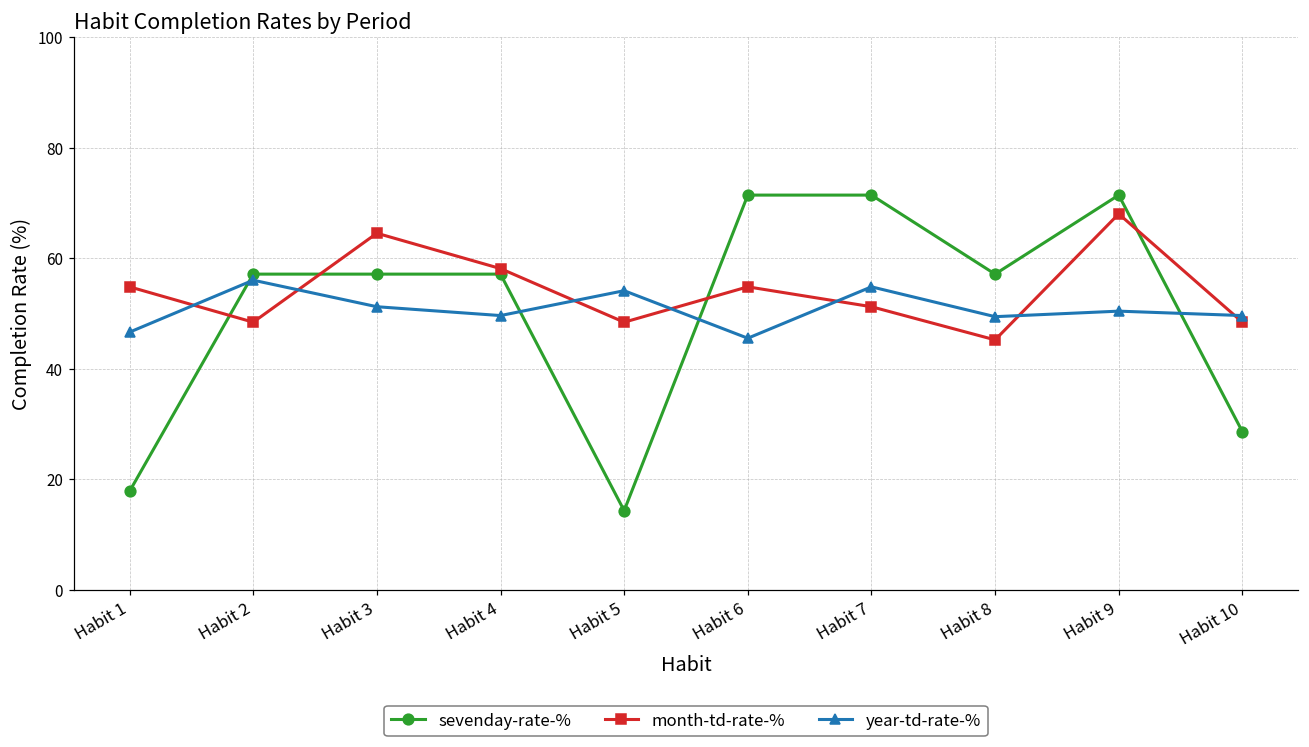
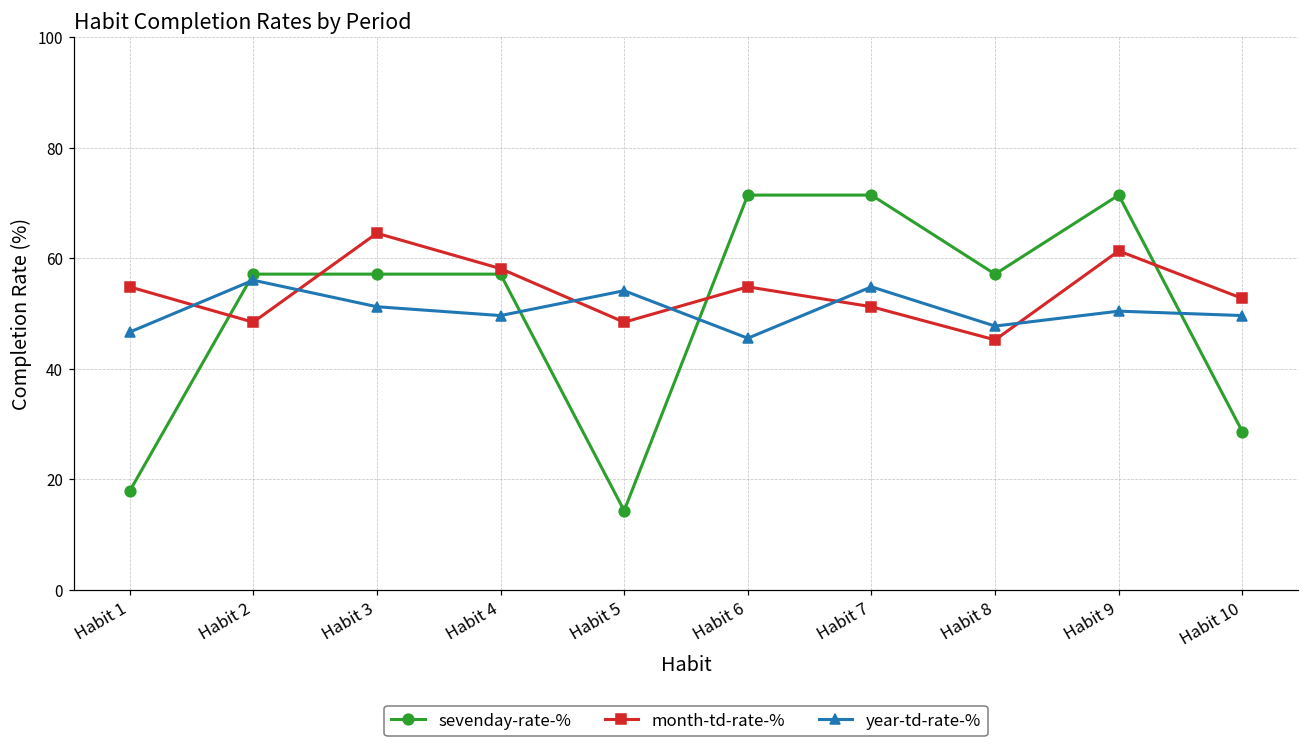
  {
    "sevenday-rate-%": {
      "Habit 1": 18,
      "Habit 2": 57,
      "Habit 3": 57,
      "Habit 4": 57,
      "Habit 5": 14,
      "Habit 6": 71,
      "Habit 7": 71,
      "Habit 8": 57,
      "Habit 9": 71,
      "Habit 10": 29
    },
    "month-td-rate-%": {
      "Habit 1": 55,
      "Habit 2": 48,
      "Habit 3": 65,
      "Habit 4": 58,
      "Habit 5": 48,
      "Habit 6": 55,
      "Habit 7": 51,
      "Habit 8": 45,
-     "Habit 9": 68,
-     "Habit 10": 48
+     "Habit 9": 61,
+     "Habit 10": 53
    },
    "year-td-rate-%": {
      "Habit 1": 47,
      "Habit 2": 56,
      "Habit 3": 51,
      "Habit 4": 50,
      "Habit 5": 54,
      "Habit 6": 46,
      "Habit 7": 55,
-     "Habit 8": 49,
+     "Habit 8": 48,
      "Habit 9": 50,
      "Habit 10": 50
    }
  }
